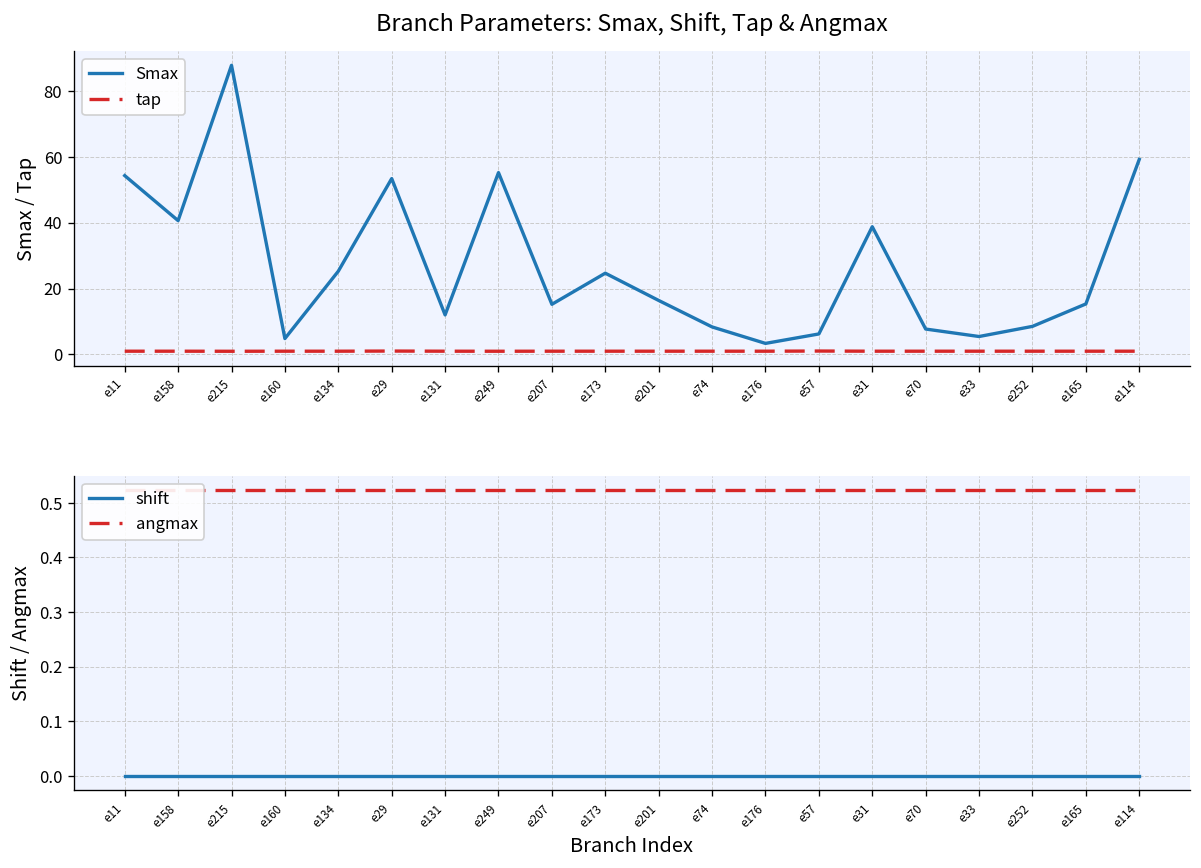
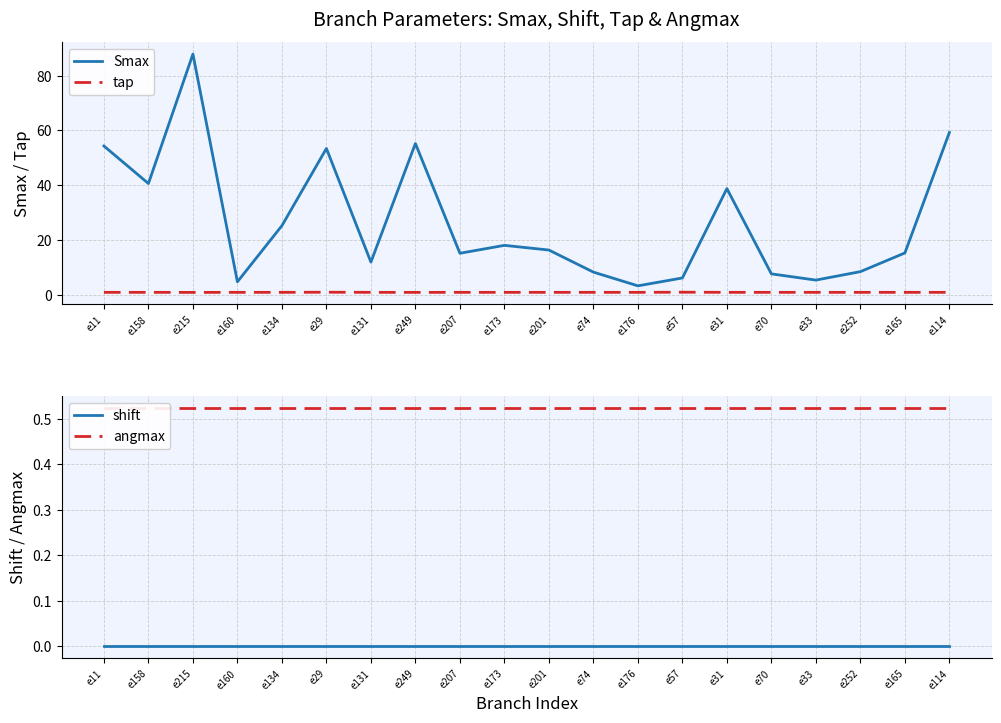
  {
    "Branch Parameters: Smax, Shift, Tap & Angmax": {
      "Smax": {
        "e11": 54,
        "e158": 41,
        "e215": 88,
        "e160": 5,
        "e134": 25,
        "e29": 53,
        "e131": 12,
        "e249": 55,
        "e207": 15,
-       "e173": 25,
+       "e173": 18,
        "e201": 16,
        "e74": 8,
        "e176": 3,
        "e57": 6,
        "e31": 39,
        "e70": 8,
        "e33": 5,
        "e252": 9,
        "e165": 15,
        "e114": 59
      },
      "tap": {
        "e11": 1,
        "e158": 1,
        "e215": 1,
        "e160": 1,
        "e134": 1,
        "e29": 1,
        "e131": 1,
        "e249": 1,
        "e207": 1,
        "e173": 1,
        "e201": 1,
        "e74": 1,
        "e176": 1,
        "e57": 1,
        "e31": 1,
        "e70": 1,
        "e33": 1,
        "e252": 1,
        "e165": 1,
        "e114": 1
      }
    }
  }
